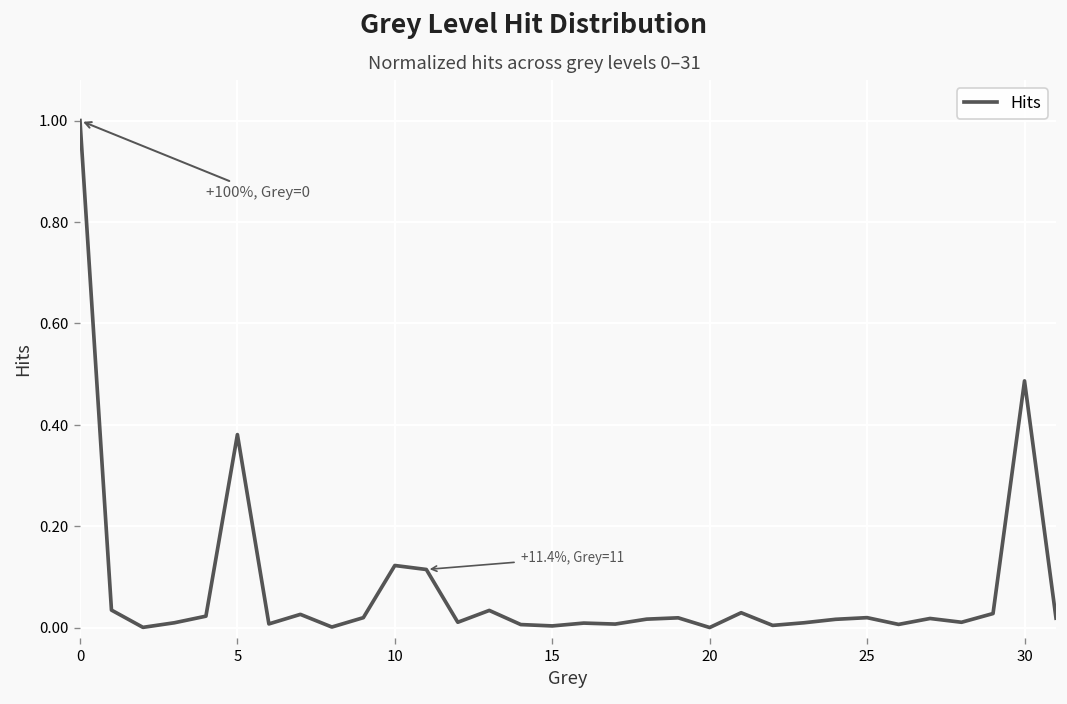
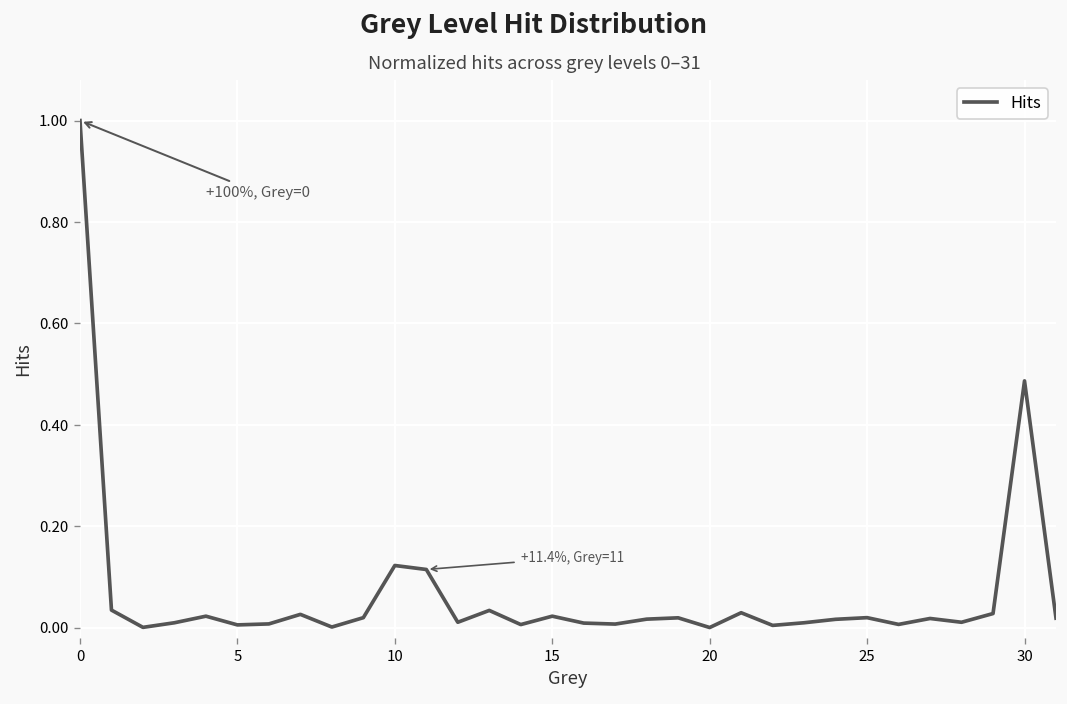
  {
-   "5": 0.38,
+   "5": 0.01,
    "10": 0.12,
-   "15": 0.00,
+   "15": 0.02,
    "20": 0.00,
    "25": 0.02,
    "30": 0.49
  }
